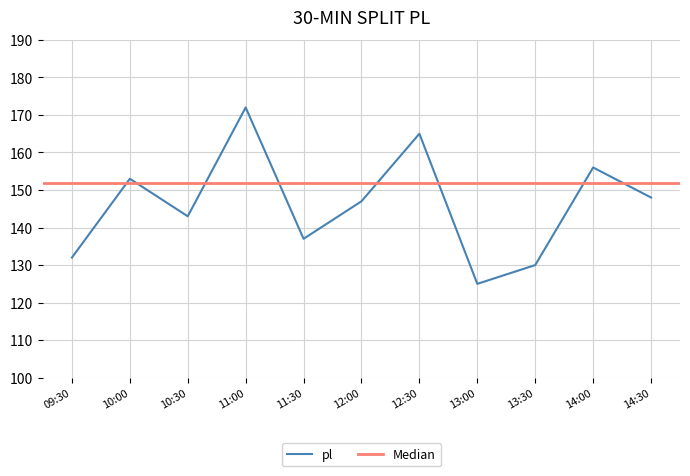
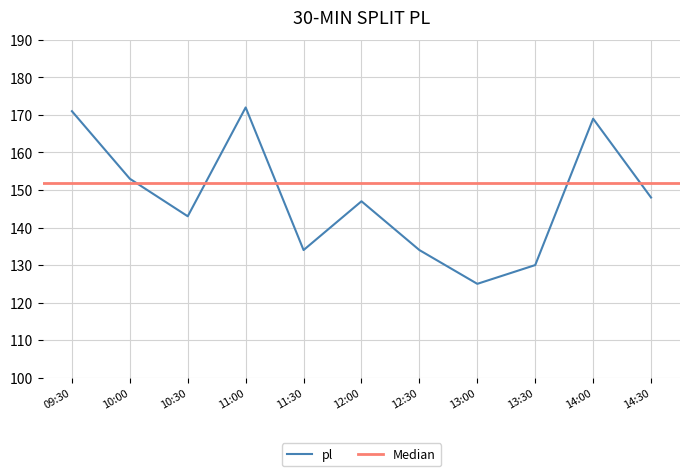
  {
-   "09:30": 132,
+   "09:30": 171,
    "10:00": 153,
    "10:30": 143,
    "11:00": 172,
-   "11:30": 137,
+   "11:30": 134,
    "12:00": 147,
-   "12:30": 165,
+   "12:30": 134,
    "13:00": 125,
    "13:30": 130,
-   "14:00": 156,
+   "14:00": 169,
    "14:30": 148
  }
